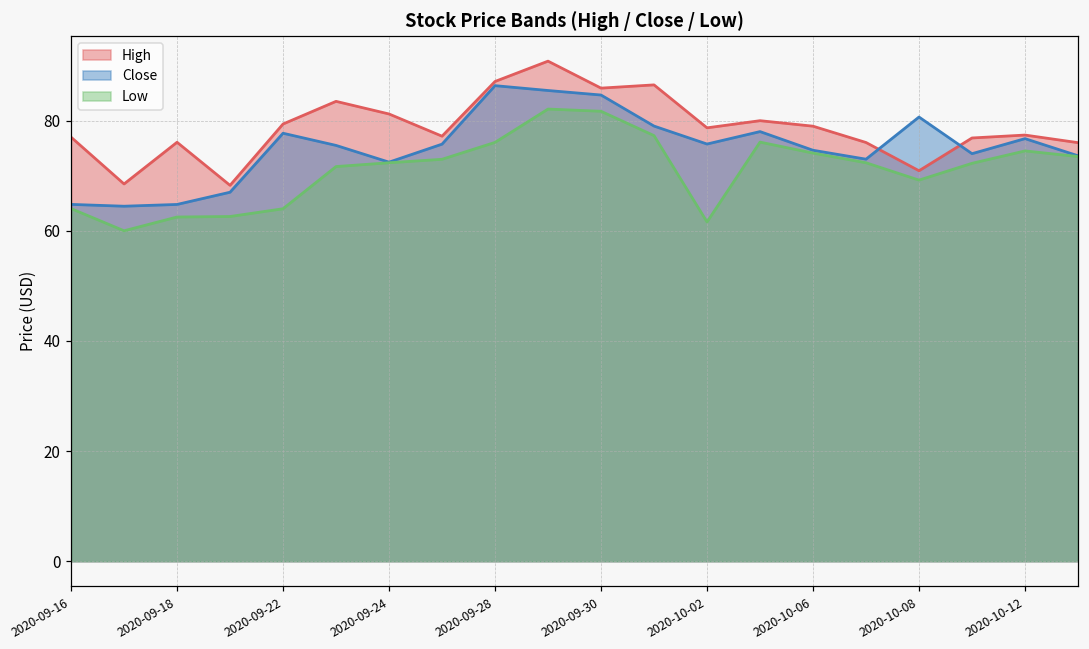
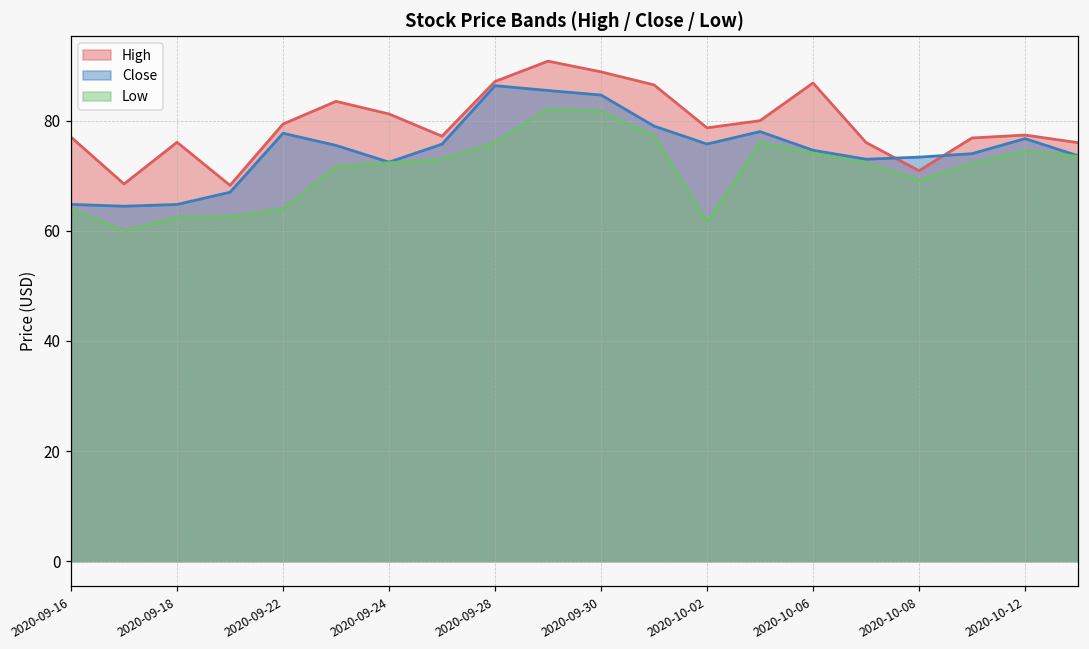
  {
    "High": {
      "2020-09-16": 77,
      "2020-09-18": 76,
      "2020-09-22": 79,
      "2020-09-24": 81,
      "2020-09-28": 87,
-     "2020-09-30": 86,
+     "2020-09-30": 89,
      "2020-10-02": 79,
-     "2020-10-06": 79,
+     "2020-10-06": 87,
      "2020-10-08": 71,
      "2020-10-12": 77
    },
    "Close": {
      "2020-09-16": 65,
      "2020-09-18": 65,
      "2020-09-22": 78,
      "2020-09-28": 86,
      "2020-09-30": 85,
      "2020-10-02": 76,
      "2020-10-06": 75,
-     "2020-10-08": 81,
+     "2020-10-08": 73,
      "2020-10-12": 77
    },
    "Low": {
      "2020-09-16": 64,
      "2020-09-18": 63,
      "2020-09-22": 64,
      "2020-09-28": 76,
      "2020-09-30": 82,
      "2020-10-02": 62,
      "2020-10-06": 74,
      "2020-10-08": 69,
      "2020-10-12": 75
    }
  }
